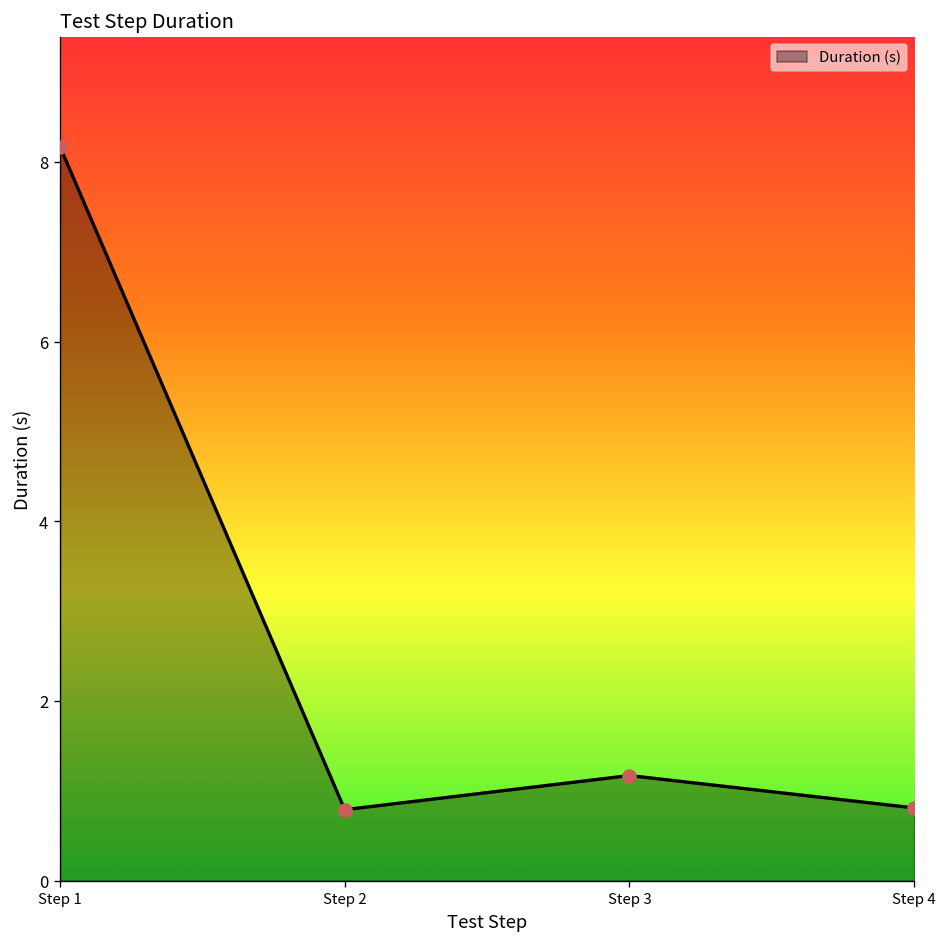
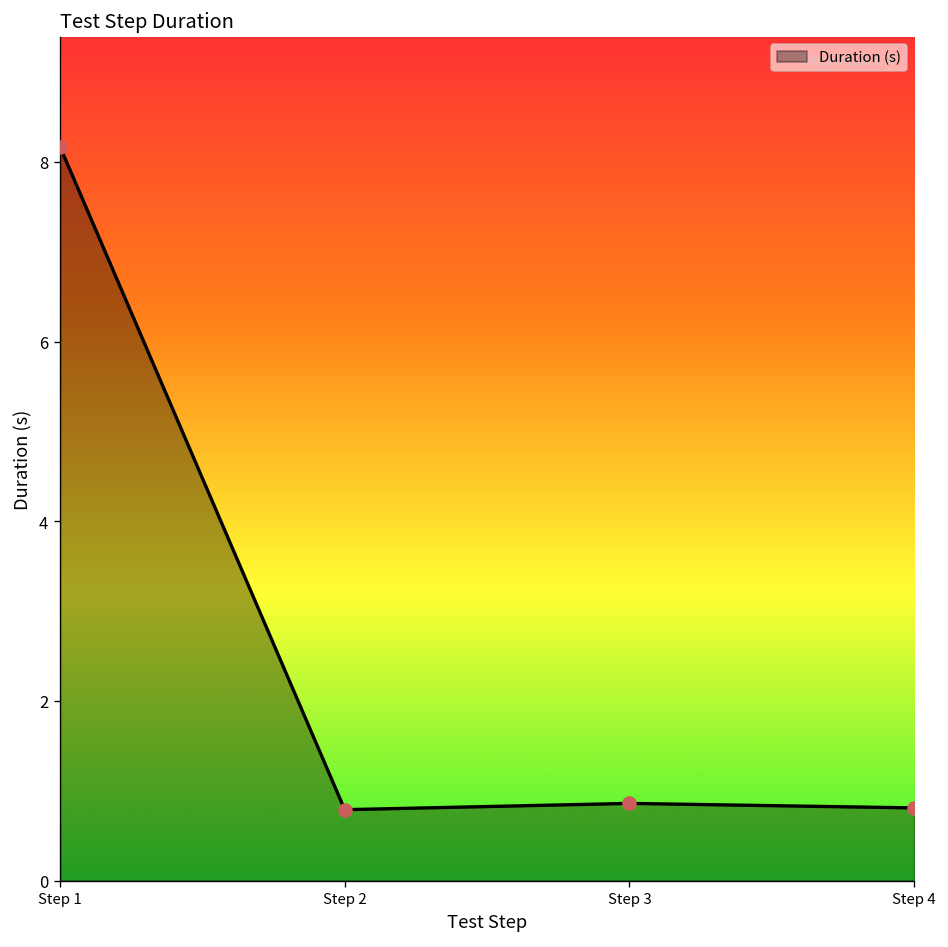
  {
    "Step 1": 8.2,
    "Step 2": 0.8,
-   "Step 3": 1.2,
+   "Step 3": 0.9,
    "Step 4": 0.8
  }
